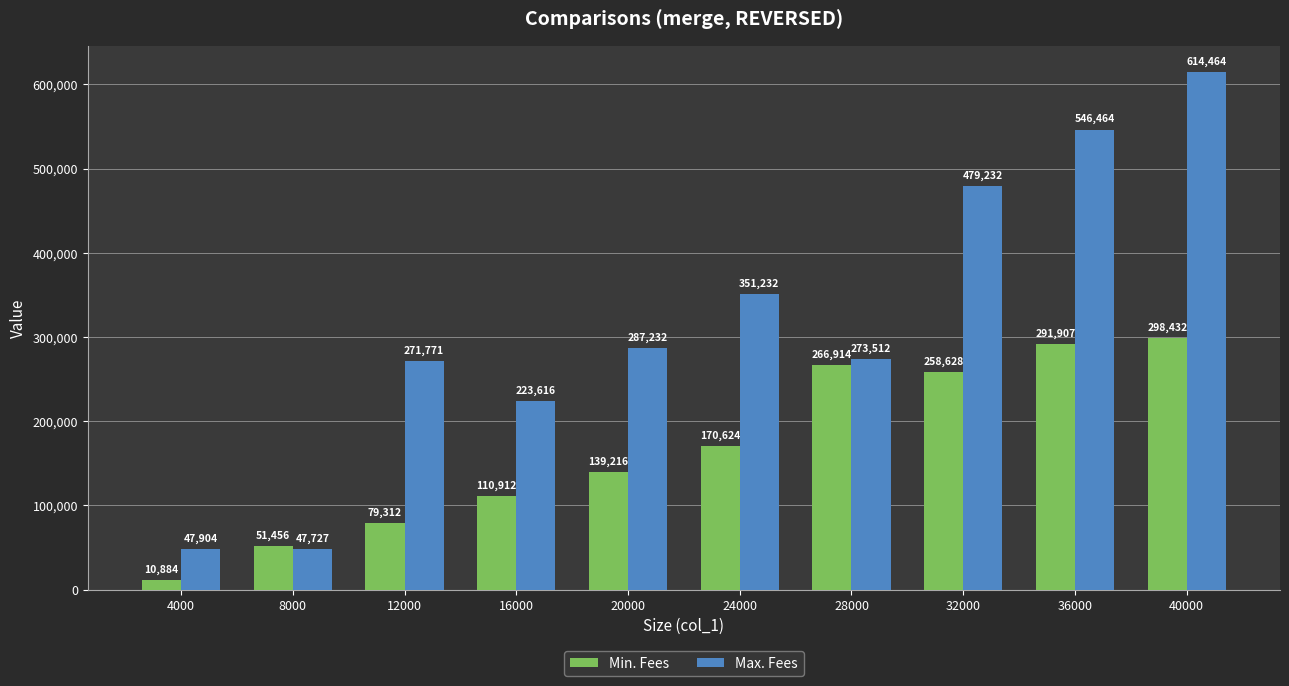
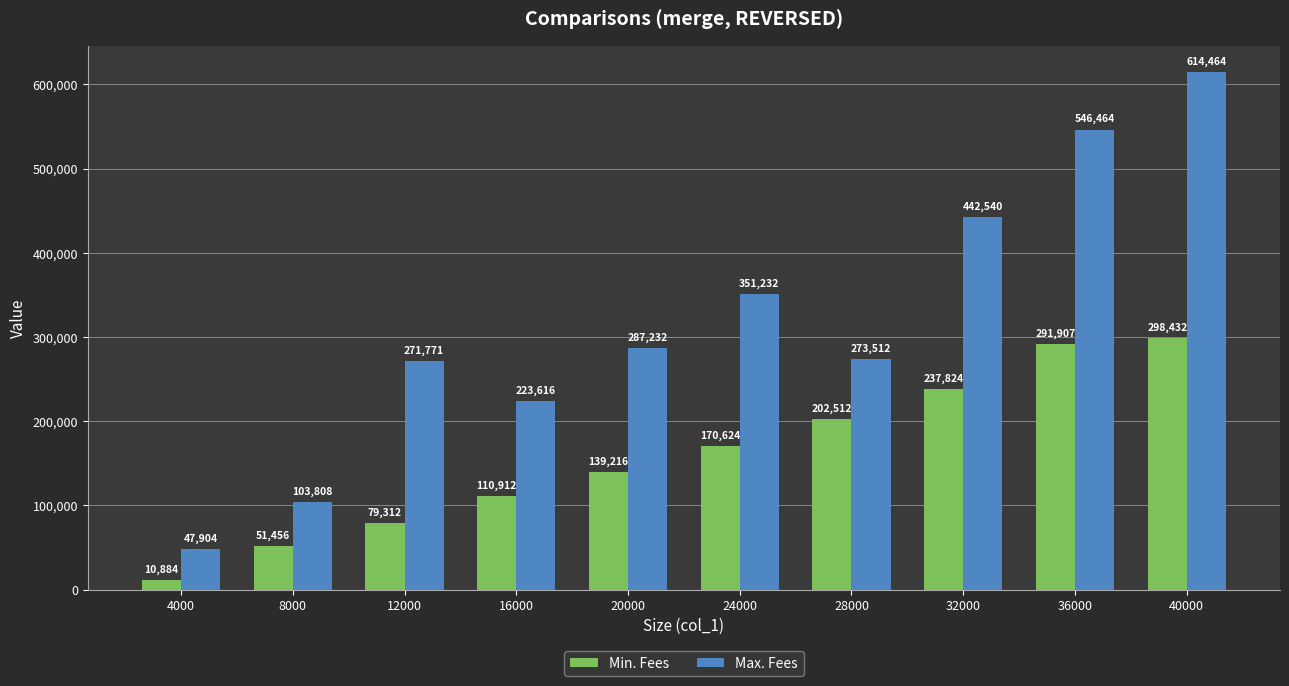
  {
    "Min. Fees": {
      "4000": "10,884",
      "8000": "51,456",
      "12000": "79,312",
      "16000": "110,912",
      "20000": "139,216",
      "24000": "170,624",
-     "28000": "266,914",
-     "32000": "258,628",
+     "28000": "202,512",
+     "32000": "237,824",
      "36000": "291,907",
      "40000": "298,432"
    },
    "Max. Fees": {
      "4000": "47,904",
-     "8000": "47,727",
+     "8000": "103,808",
      "12000": "271,771",
      "16000": "223,616",
      "20000": "287,232",
      "24000": "351,232",
      "28000": "273,512",
-     "32000": "479,232",
+     "32000": "442,540",
      "36000": "546,464",
      "40000": "614,464"
    }
  }
